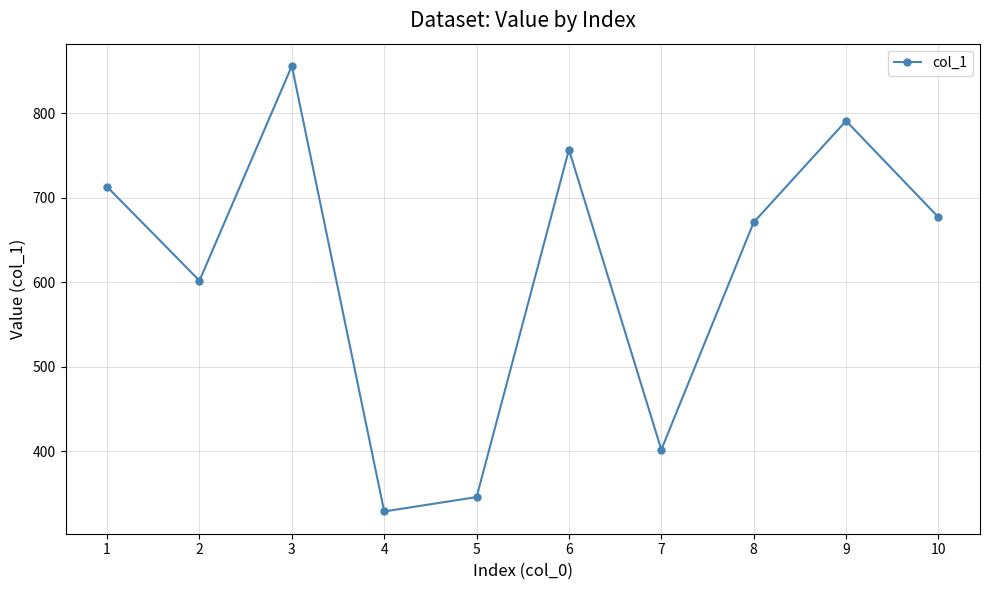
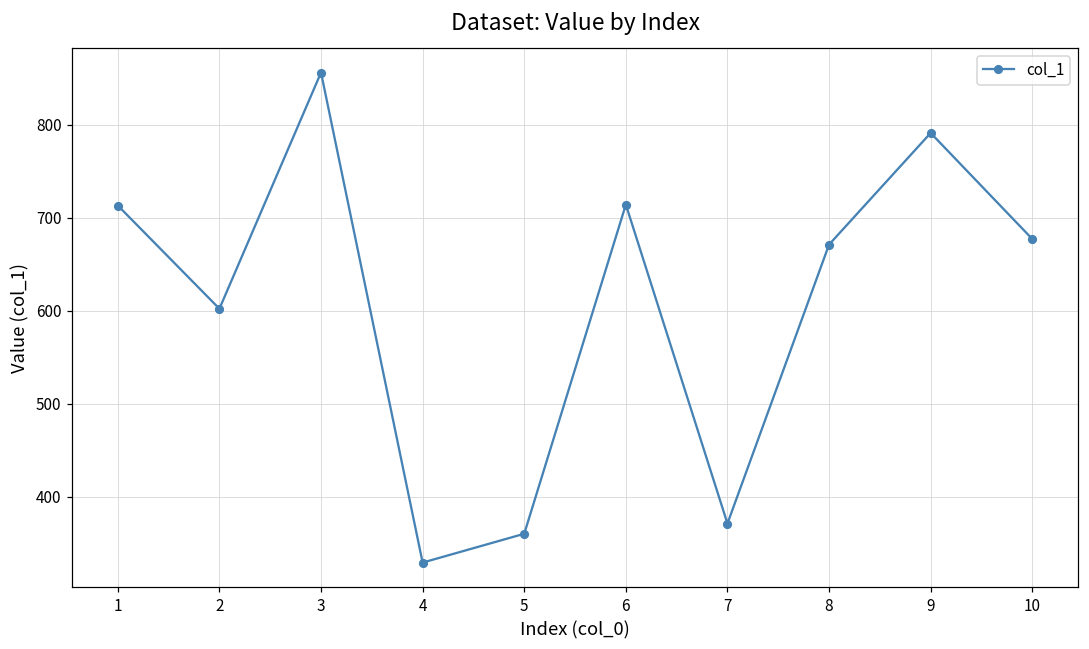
  {
    "1": 710,
    "2": 600,
    "3": 860,
    "4": 330,
-   "5": 350,
-   "6": 760,
-   "7": 400,
+   "5": 360,
+   "6": 710,
+   "7": 370,
    "8": 670,
    "9": 790,
    "10": 680
  }
